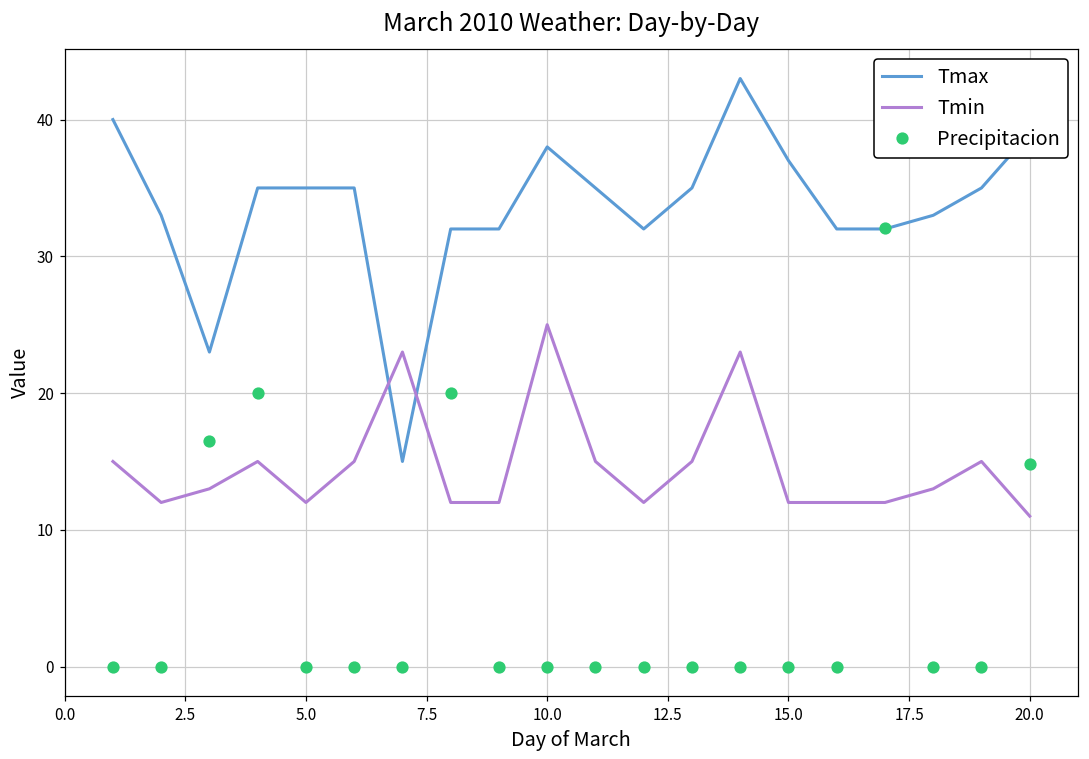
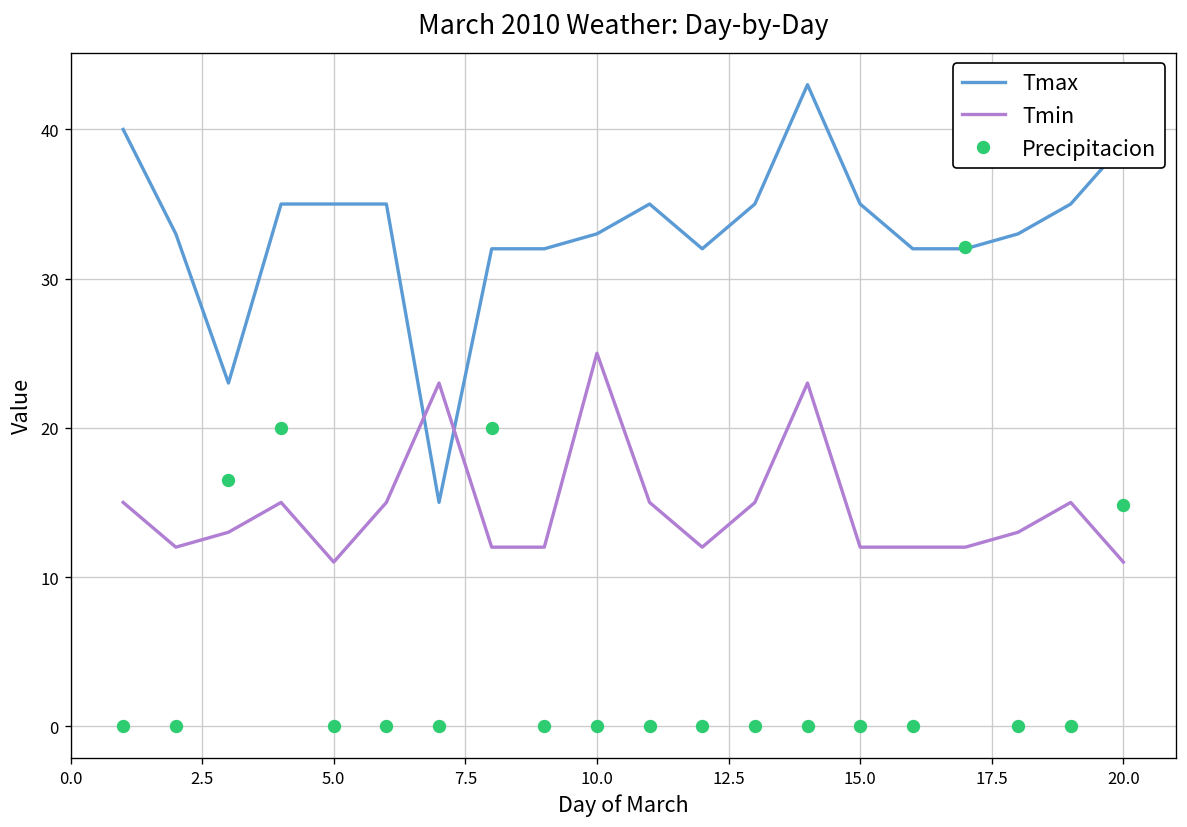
  {
    "Tmax": {
      "5.0": 35,
-     "10.0": 38,
-     "15.0": 37
+     "10.0": 33,
+     "15.0": 35
    },
    "Tmin": {
-     "5.0": 12,
+     "5.0": 11,
      "10.0": 25,
      "15.0": 12,
      "20.0": 11
    },
    "Precipitacion": {
      "5.0": 0,
      "10.0": 0,
      "15.0": 0,
      "20.0": 15
    }
  }
